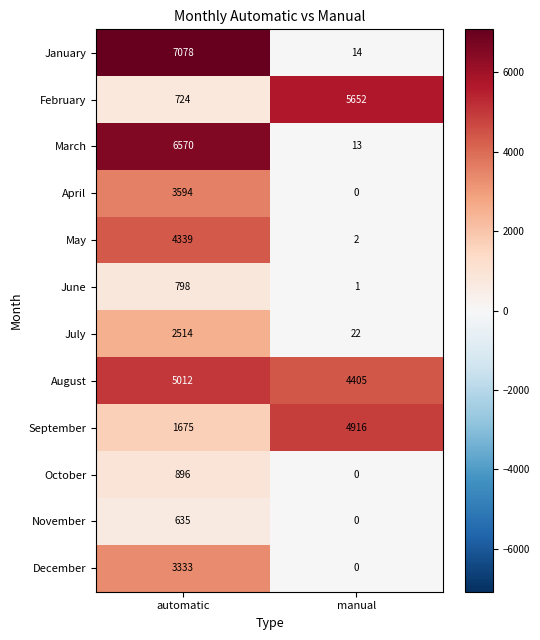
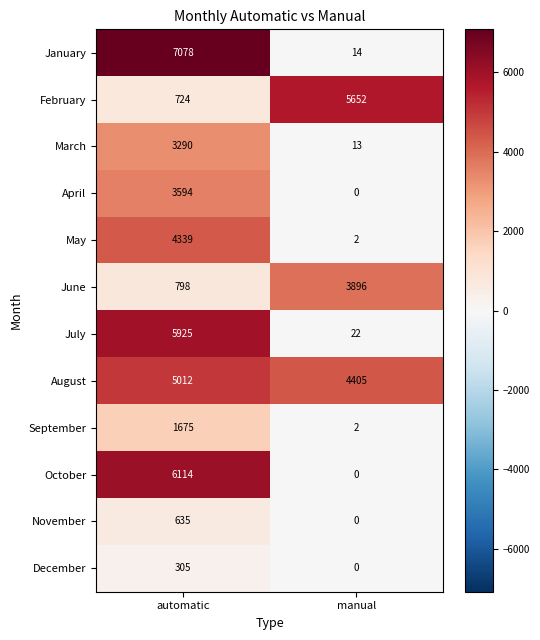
  {
    "January": {
      "automatic": 7078,
      "manual": 14
    },
    "February": {
      "automatic": 724,
      "manual": 5652
    },
    "March": {
-     "automatic": 6570,
+     "automatic": 3290,
      "manual": 13
    },
    "April": {
      "automatic": 3594,
      "manual": 0
    },
    "May": {
      "automatic": 4339,
      "manual": 2
    },
    "June": {
      "automatic": 798,
-     "manual": 1
+     "manual": 3896
    },
    "July": {
-     "automatic": 2514,
+     "automatic": 5925,
      "manual": 22
    },
    "August": {
      "automatic": 5012,
      "manual": 4405
    },
    "September": {
      "automatic": 1675,
-     "manual": 4916
+     "manual": 2
    },
    "October": {
-     "automatic": 896,
+     "automatic": 6114,
      "manual": 0
    },
    "November": {
      "automatic": 635,
      "manual": 0
    },
    "December": {
-     "automatic": 3333,
+     "automatic": 305,
      "manual": 0
    }
  }
